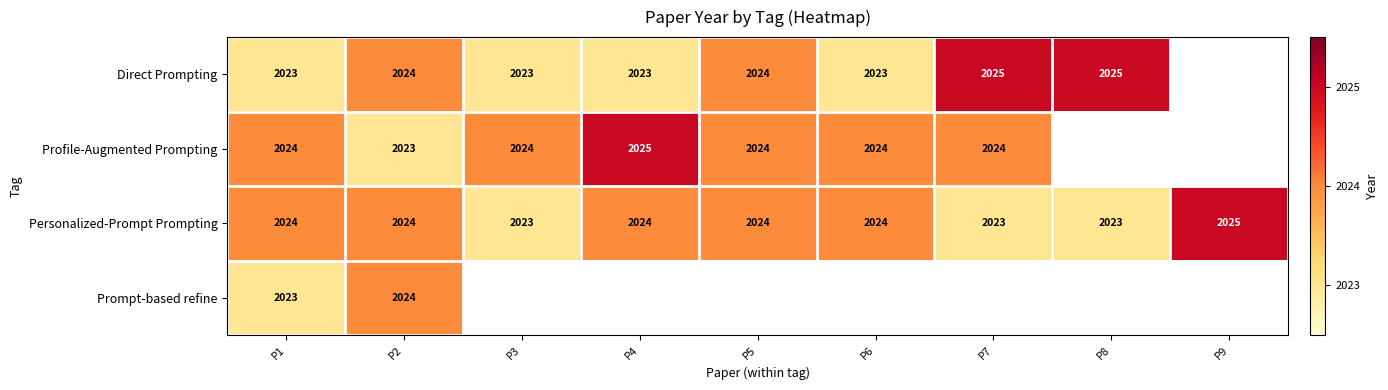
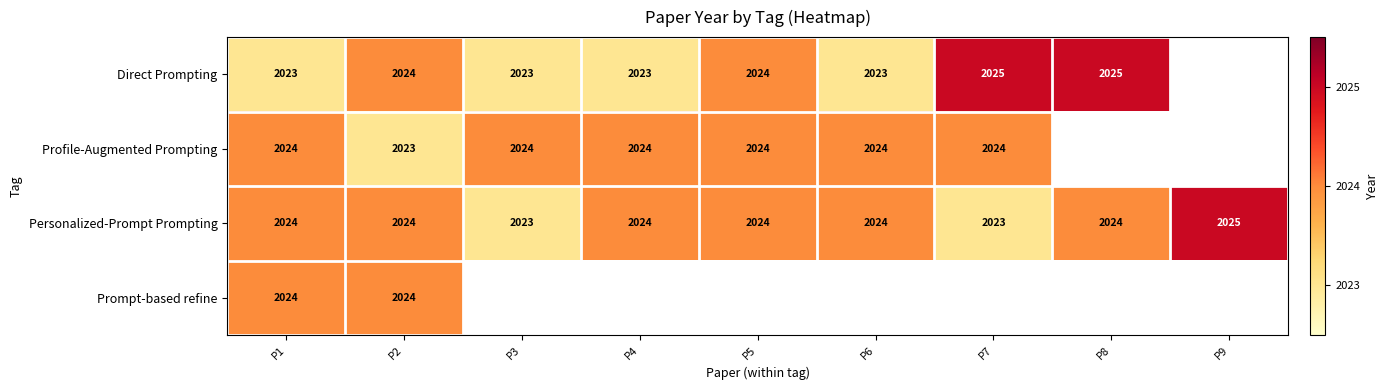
  {
    "Direct Prompting": {
      "P1": 2023,
      "P2": 2024,
      "P3": 2023,
      "P4": 2023,
      "P5": 2024,
      "P6": 2023,
      "P7": 2025,
      "P8": 2025
    },
    "Profile-Augmented Prompting": {
      "P1": 2024,
      "P2": 2023,
      "P3": 2024,
-     "P4": 2025,
+     "P4": 2024,
      "P5": 2024,
      "P6": 2024,
      "P7": 2024
    },
    "Personalized-Prompt Prompting": {
      "P1": 2024,
      "P2": 2024,
      "P3": 2023,
      "P4": 2024,
      "P5": 2024,
      "P6": 2024,
      "P7": 2023,
-     "P8": 2023,
+     "P8": 2024,
      "P9": 2025
    },
    "Prompt-based refine": {
-     "P1": 2023,
+     "P1": 2024,
      "P2": 2024
    }
  }
